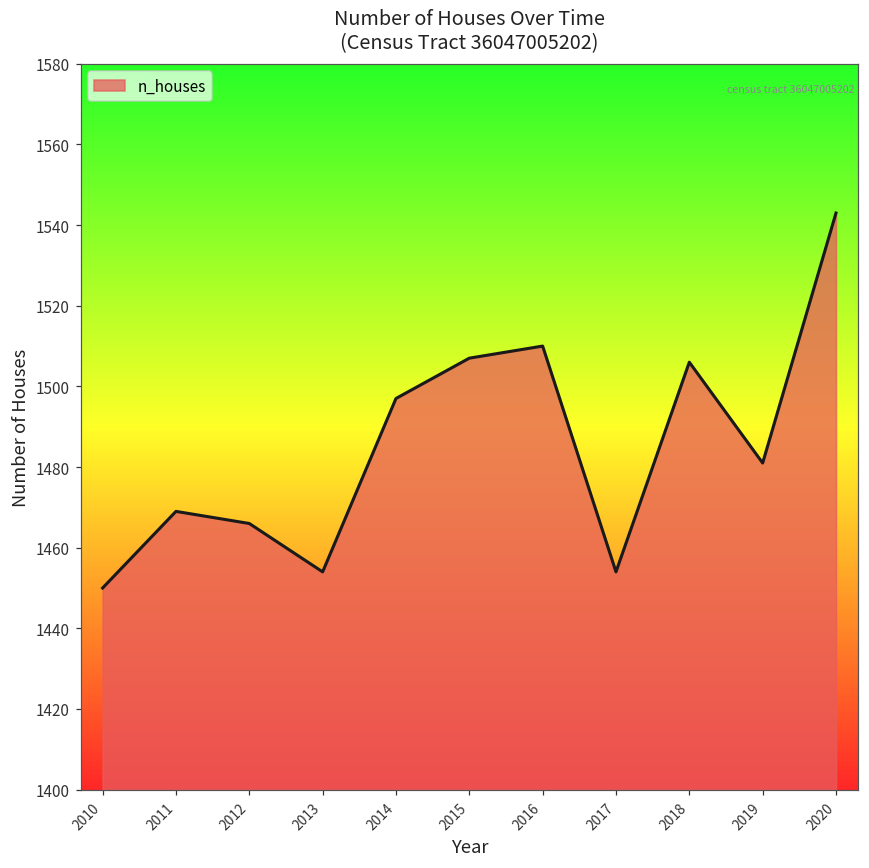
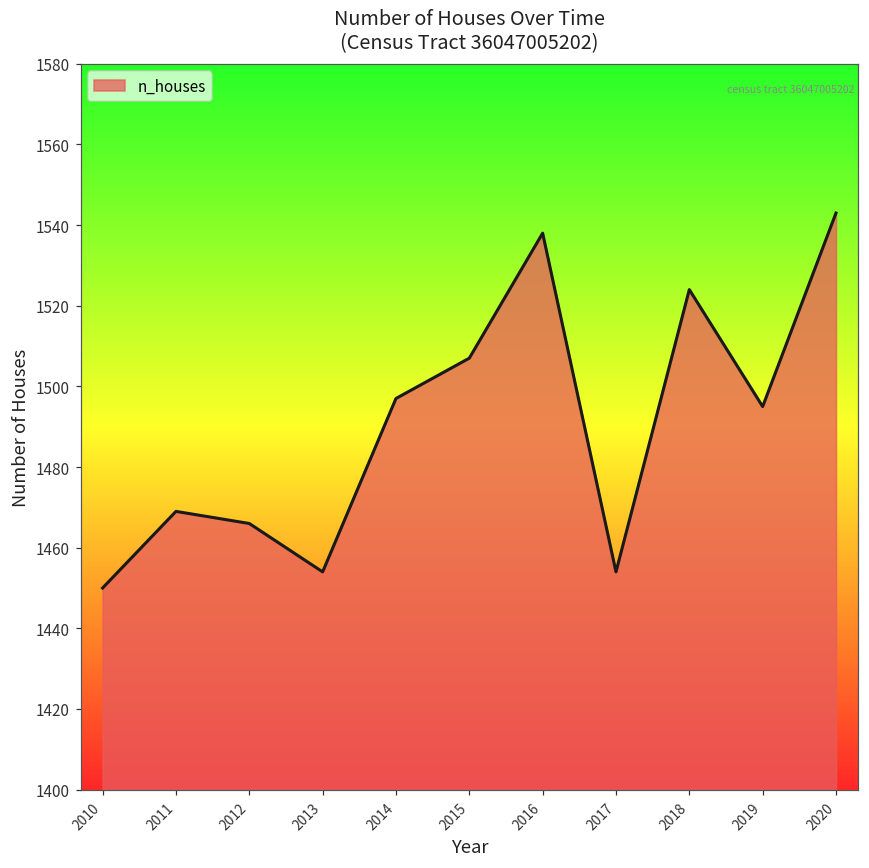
  {
    "2010": 1450,
    "2011": 1469,
    "2012": 1466,
    "2013": 1454,
    "2014": 1497,
    "2015": 1507,
-   "2016": 1510,
+   "2016": 1538,
    "2017": 1454,
-   "2018": 1506,
-   "2019": 1481,
+   "2018": 1524,
+   "2019": 1495,
    "2020": 1543
  }
